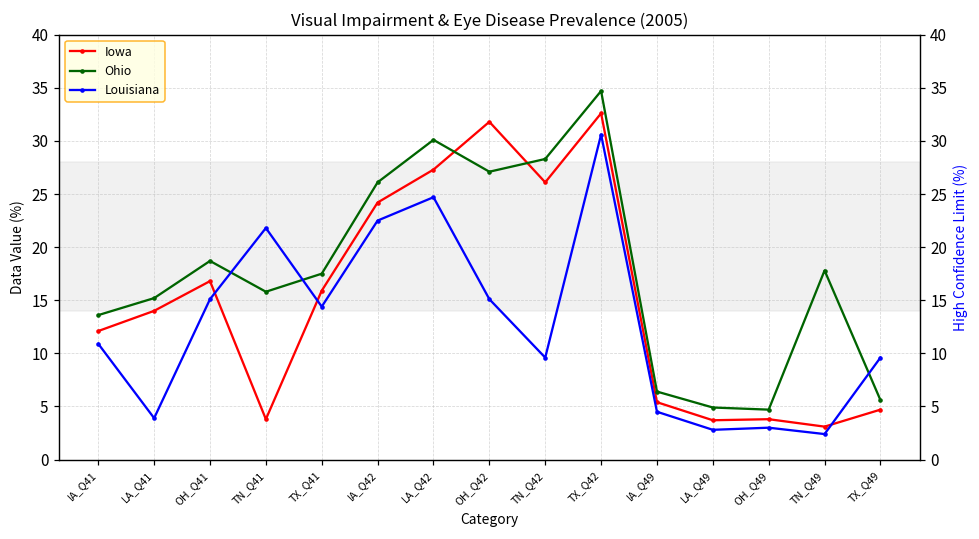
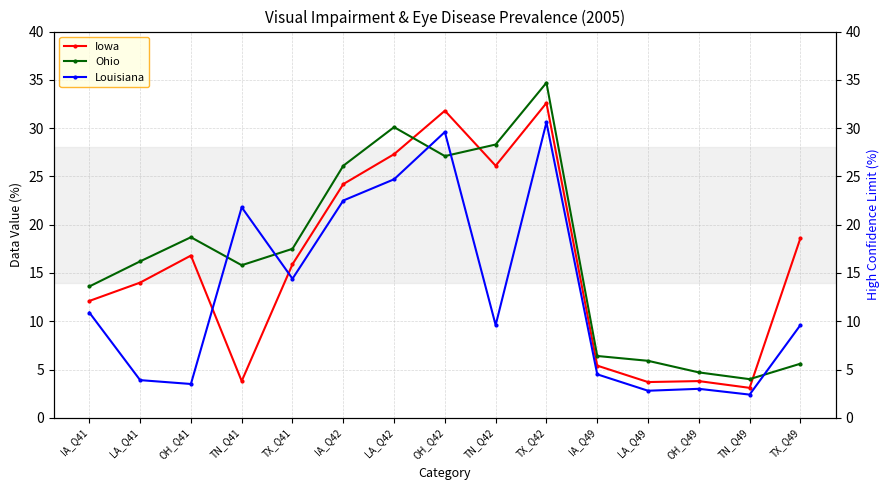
  {
    "Iowa": {
      "IA_Q41": 12,
      "LA_Q41": 14,
      "OH_Q41": 17,
      "TN_Q41": 4,
      "TX_Q41": 16,
      "IA_Q42": 24,
      "LA_Q42": 27,
      "OH_Q42": 32,
      "TN_Q42": 26,
      "TX_Q42": 33,
      "IA_Q49": 5,
      "LA_Q49": 4,
      "OH_Q49": 4,
      "TN_Q49": 3,
-     "TX_Q49": 5
+     "TX_Q49": 19
    },
    "Ohio": {
      "IA_Q41": 14,
-     "LA_Q41": 15,
+     "LA_Q41": 16,
      "OH_Q41": 19,
      "TN_Q41": 16,
      "TX_Q41": 18,
      "IA_Q42": 26,
      "LA_Q42": 30,
      "OH_Q42": 27,
      "TN_Q42": 28,
      "TX_Q42": 35,
      "IA_Q49": 6,
-     "LA_Q49": 5,
+     "LA_Q49": 6,
      "OH_Q49": 5,
-     "TN_Q49": 18,
+     "TN_Q49": 4,
      "TX_Q49": 6
    },
    "Louisiana": {
      "IA_Q41": 11,
      "LA_Q41": 4,
-     "OH_Q41": 15,
+     "OH_Q41": 4,
      "TN_Q41": 22,
      "TX_Q41": 14,
      "IA_Q42": 23,
      "LA_Q42": 25,
-     "OH_Q42": 15,
+     "OH_Q42": 30,
      "TN_Q42": 10,
      "TX_Q42": 31,
      "IA_Q49": 5,
      "LA_Q49": 3,
      "OH_Q49": 3,
      "TN_Q49": 2,
      "TX_Q49": 10
    }
  }
